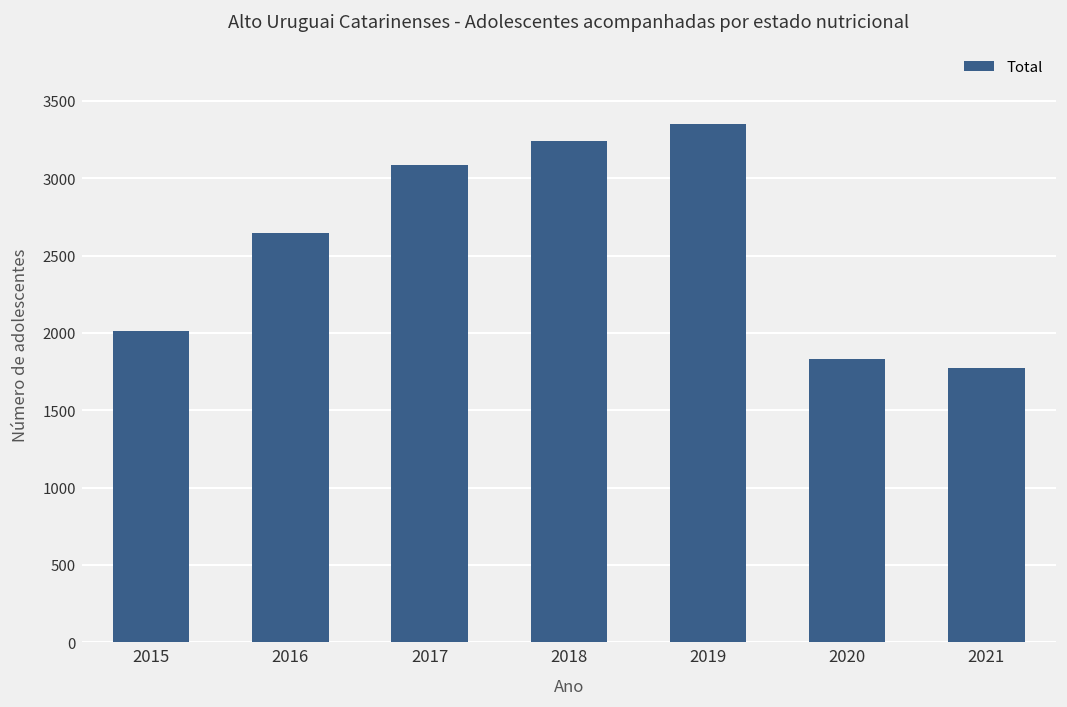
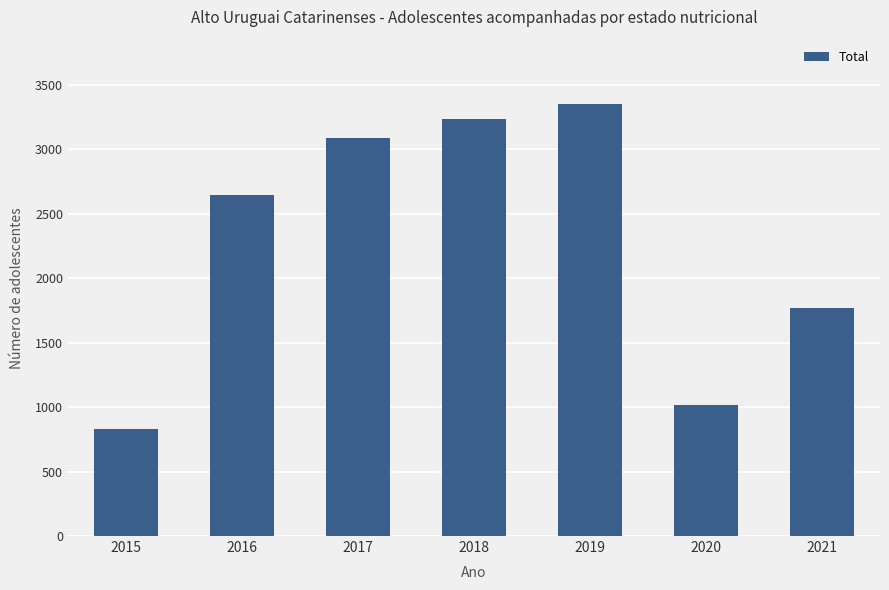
  {
-   "2015": 2010,
+   "2015": 830,
    "2016": 2650,
    "2017": 3090,
    "2018": 3240,
    "2019": 3350,
-   "2020": 1830,
+   "2020": 1020,
    "2021": 1770
  }
